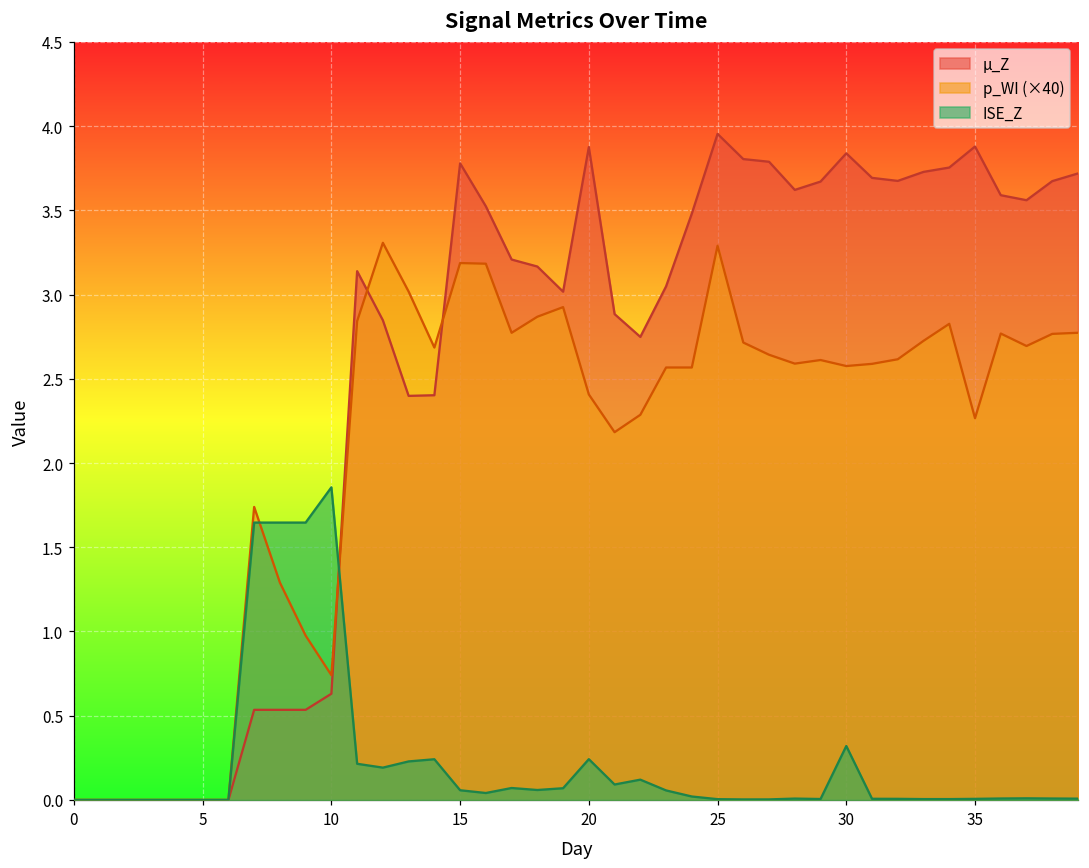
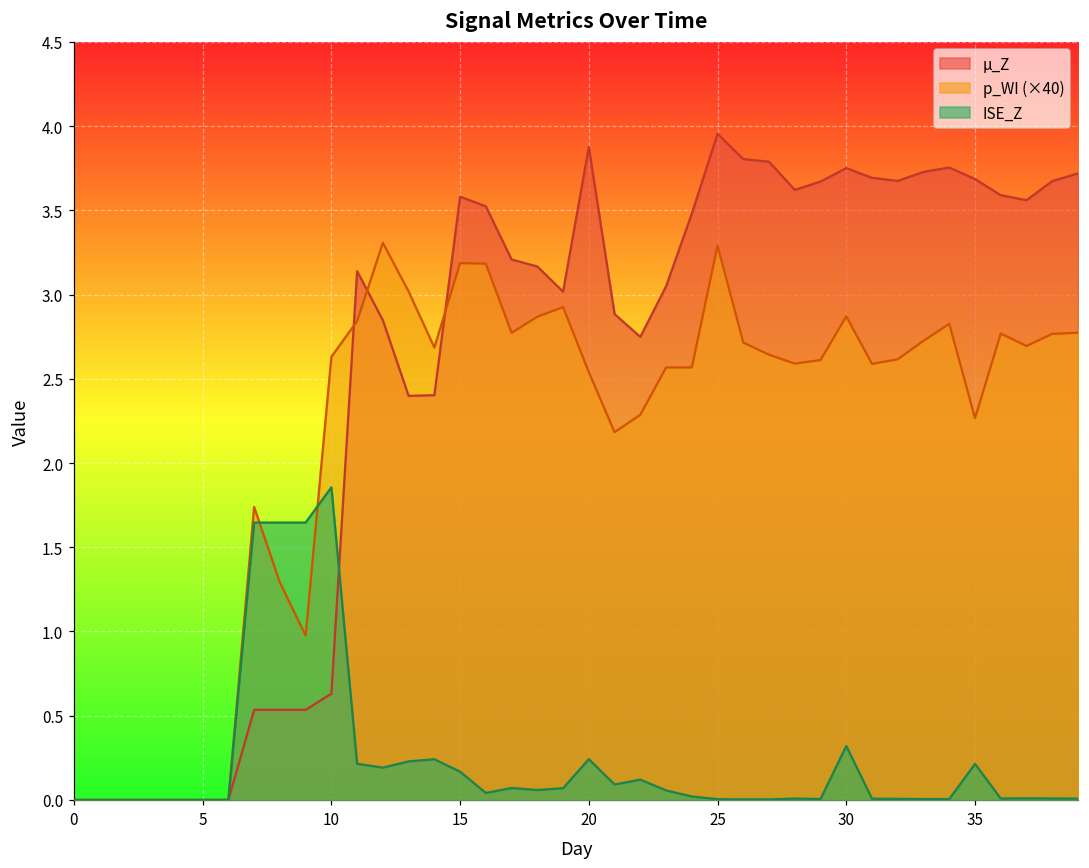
  {
    "µ_Z": {
      "10": 0.63,
-     "15": 3.78,
+     "15": 3.58,
      "20": 3.87,
      "25": 3.95,
-     "30": 3.84,
-     "35": 3.88
+     "30": 3.75,
+     "35": 3.69
    },
    "p_WI (×40)": {
-     "10": 0.74,
+     "10": 2.63,
      "15": 3.19,
-     "20": 2.41,
+     "20": 2.54,
      "25": 3.29,
-     "30": 2.58,
+     "30": 2.87,
      "35": 2.27
    },
    "ISE_Z": {
      "10": 1.86,
-     "15": 0.06,
+     "15": 0.17,
      "20": 0.24,
      "25": 0.00,
      "30": 0.32,
-     "35": 0.01
+     "35": 0.21
    }
  }
